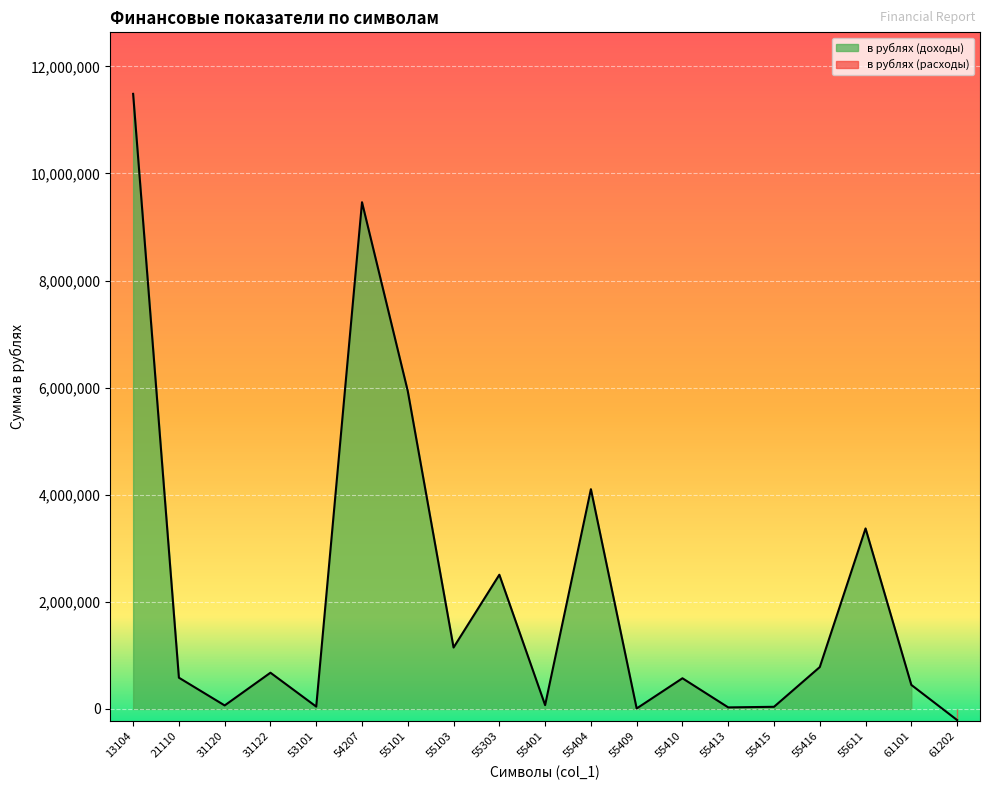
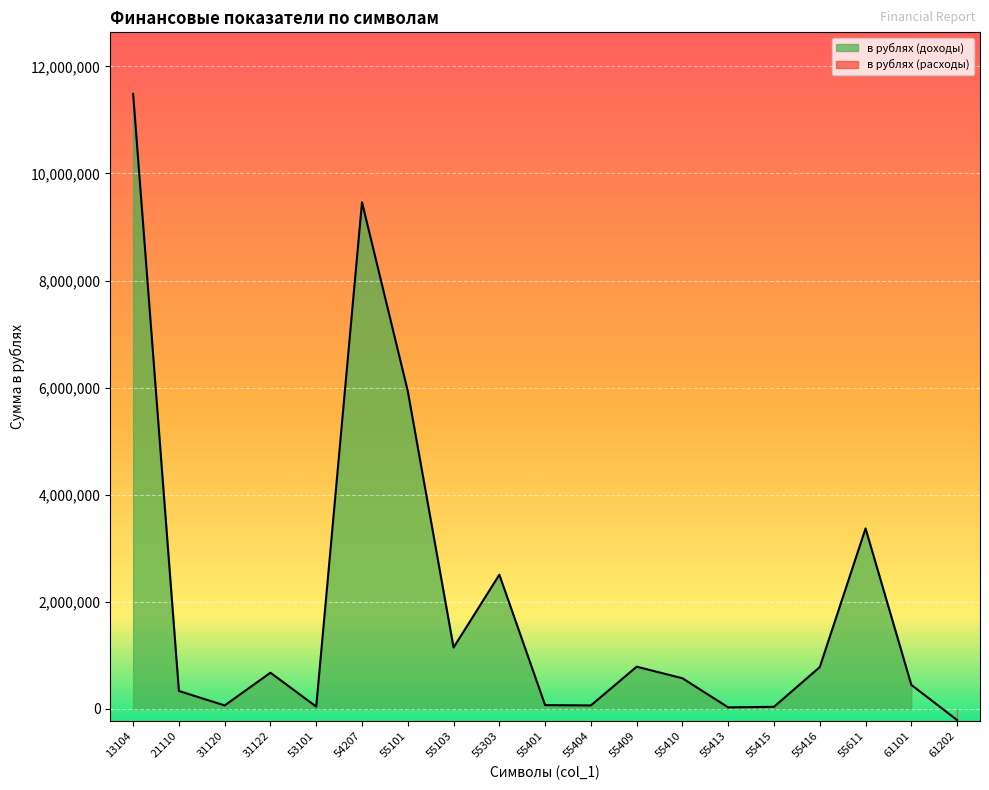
  {
    "в рублях (доходы)": {
-     "21110": "600,000",
-     "55404": "4,100,000",
-     "55409": "0"
+     "21110": "300,000",
+     "55404": "100,000",
+     "55409": "800,000"
    }
  }
